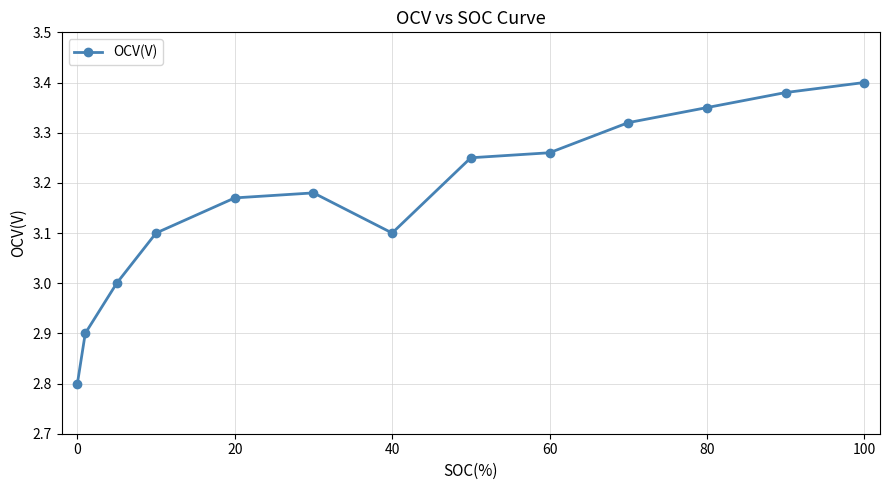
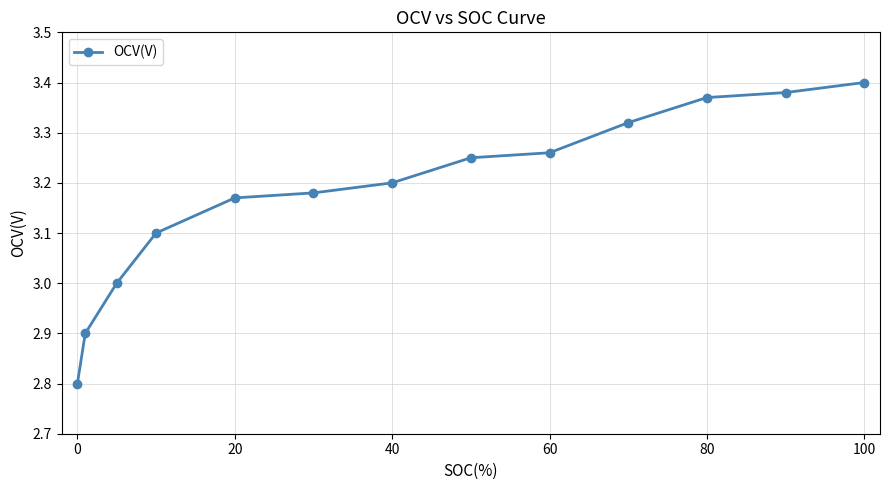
  {
    "0": 2.80,
    "20": 3.17,
-   "40": 3.1,
+   "40": 3.2,
    "60": 3.26,
-   "80": 3.35,
+   "80": 3.37,
    "100": 3.40
  }
